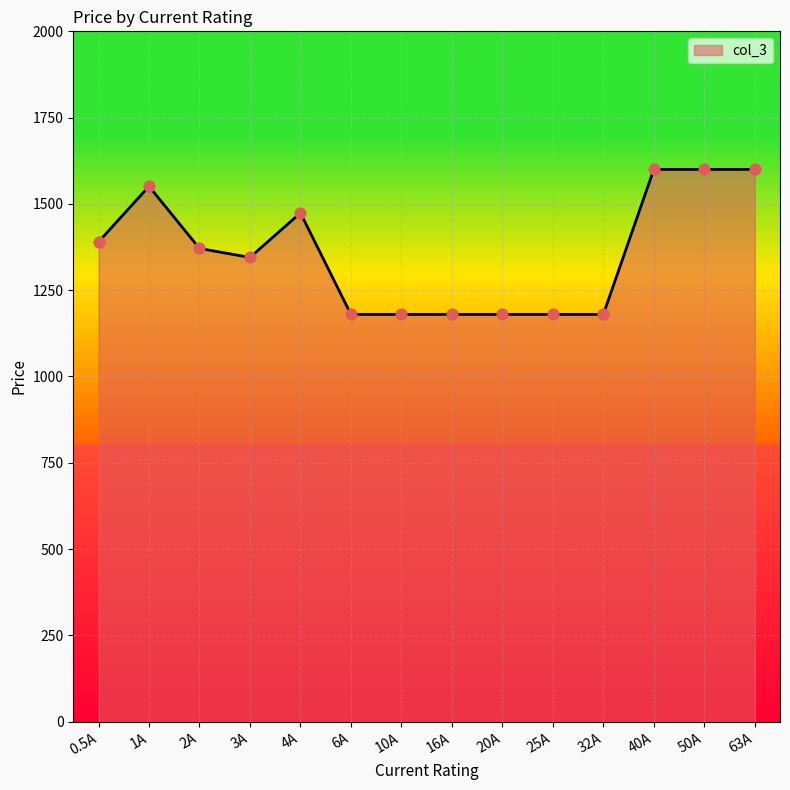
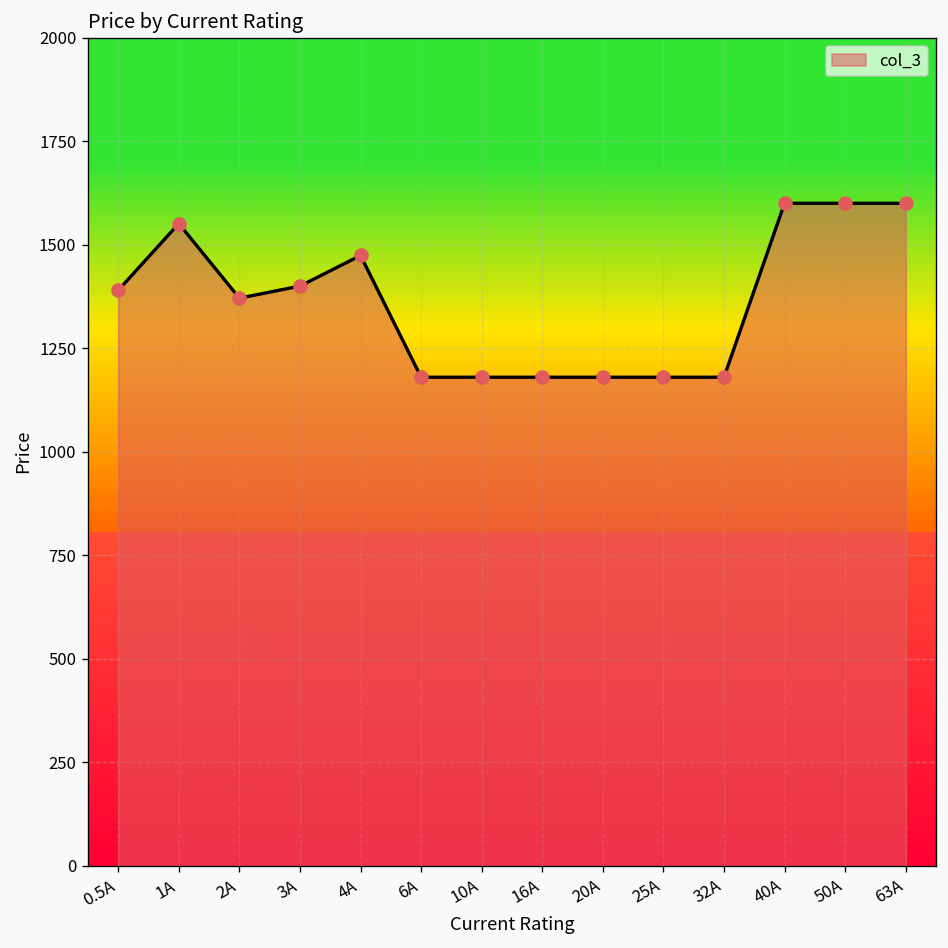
  {
    "0.5A": 1390,
    "1A": 1550,
    "2A": 1370,
-   "3A": 1350,
+   "3A": 1400,
    "4A": 1470,
    "6A": 1180,
    "10A": 1180,
    "16A": 1180,
    "20A": 1180,
    "25A": 1180,
    "32A": 1180,
    "40A": 1600,
    "50A": 1600,
    "63A": 1600
  }
